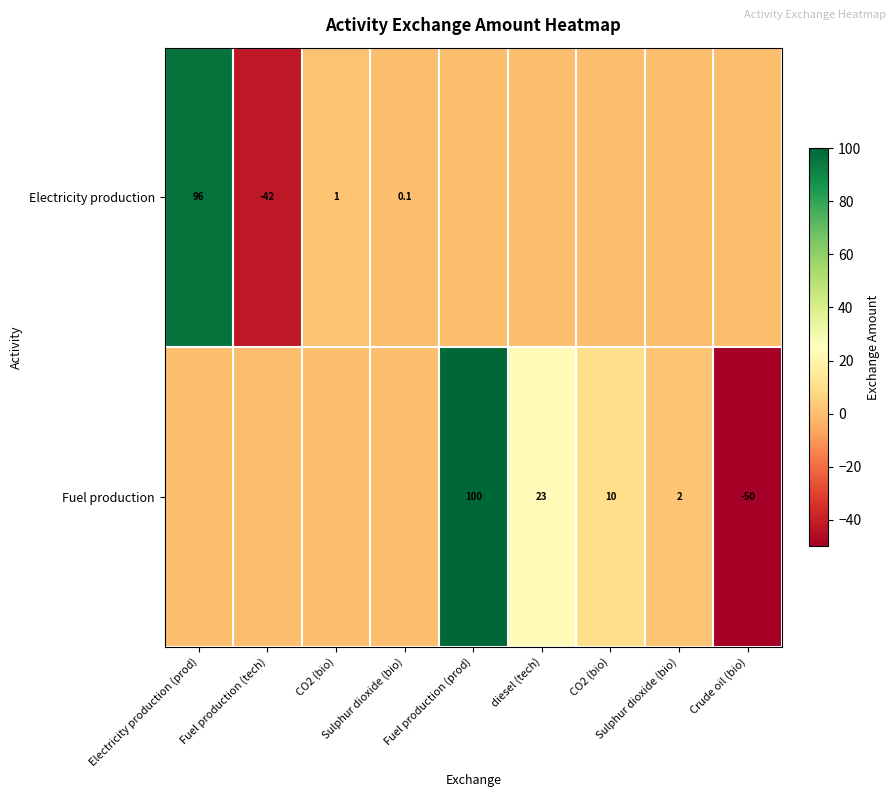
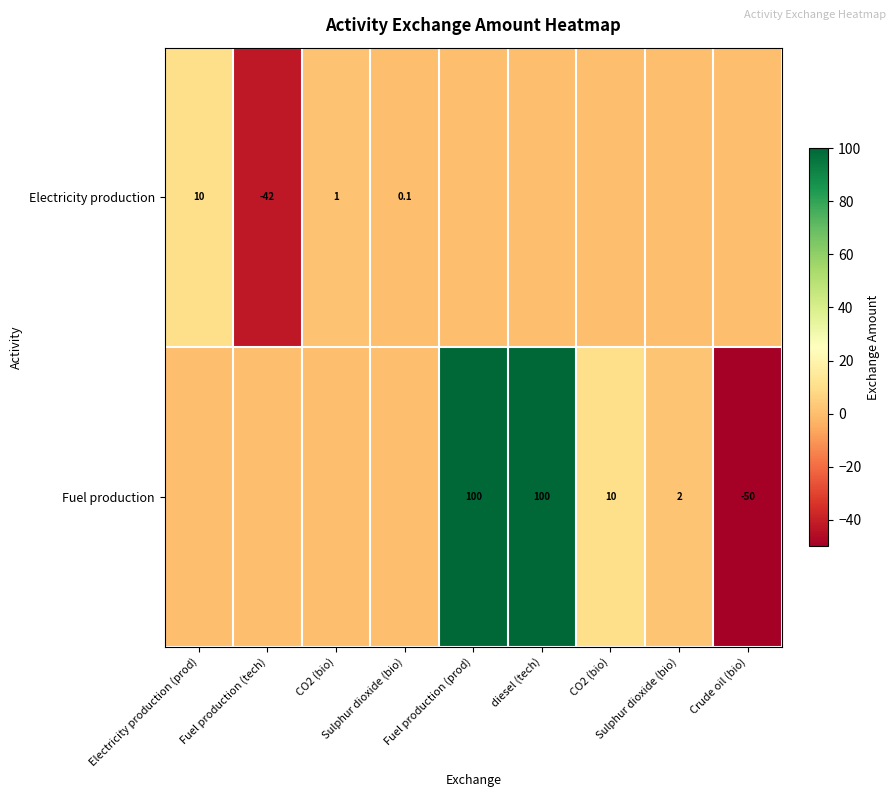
  {
    "Electricity production": {
-     "Electricity production (prod)": 96,
+     "Electricity production (prod)": 10,
      "Fuel production (tech)": -42
    },
    "Fuel production": {
      "Fuel production (prod)": 100,
-     "diesel (tech)": 23,
+     "diesel (tech)": 100,
      "Crude oil (bio)": -50
    }
  }
